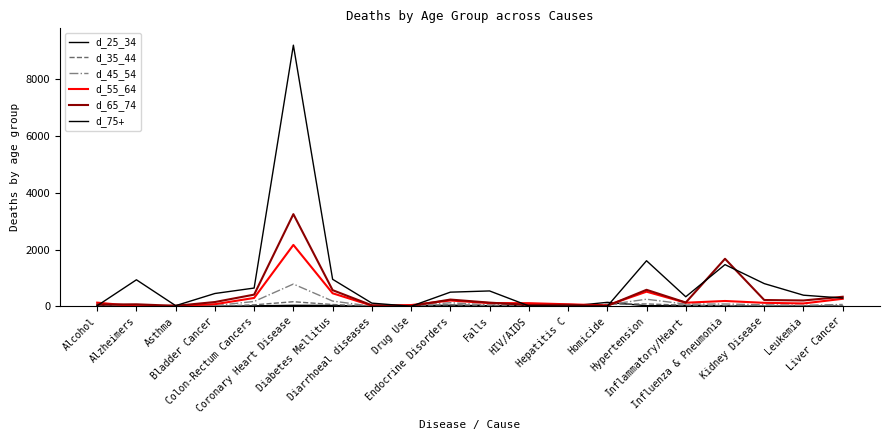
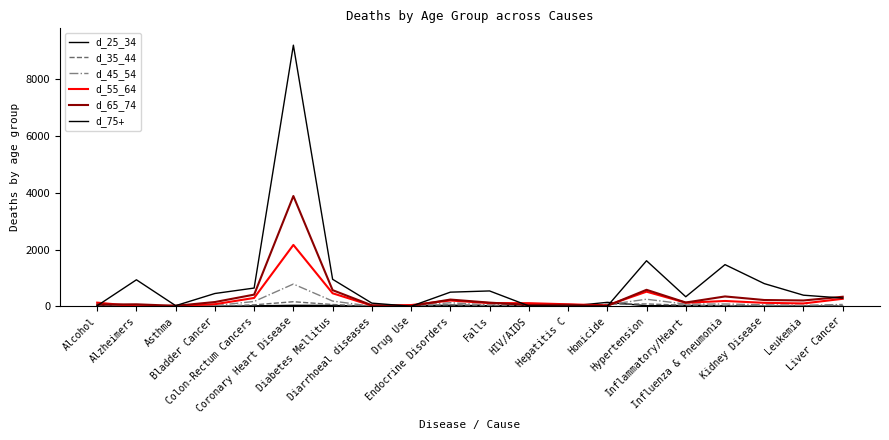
  {
    "d_55_64": {
      "Colon-Rectum Cancers": 300,
      "Coronary Heart Disease": 2200,
      "Diabetes Mellitus": 500,
      "Influenza & Pneumonia": 200
    },
    "d_65_74": {
      "Colon-Rectum Cancers": 400,
-     "Coronary Heart Disease": 3200,
+     "Coronary Heart Disease": 3900,
      "Diabetes Mellitus": 600,
-     "Influenza & Pneumonia": 1700,
+     "Influenza & Pneumonia": 300,
      "Kidney Disease": 200,
      "Leukemia": 200
    }
  }
